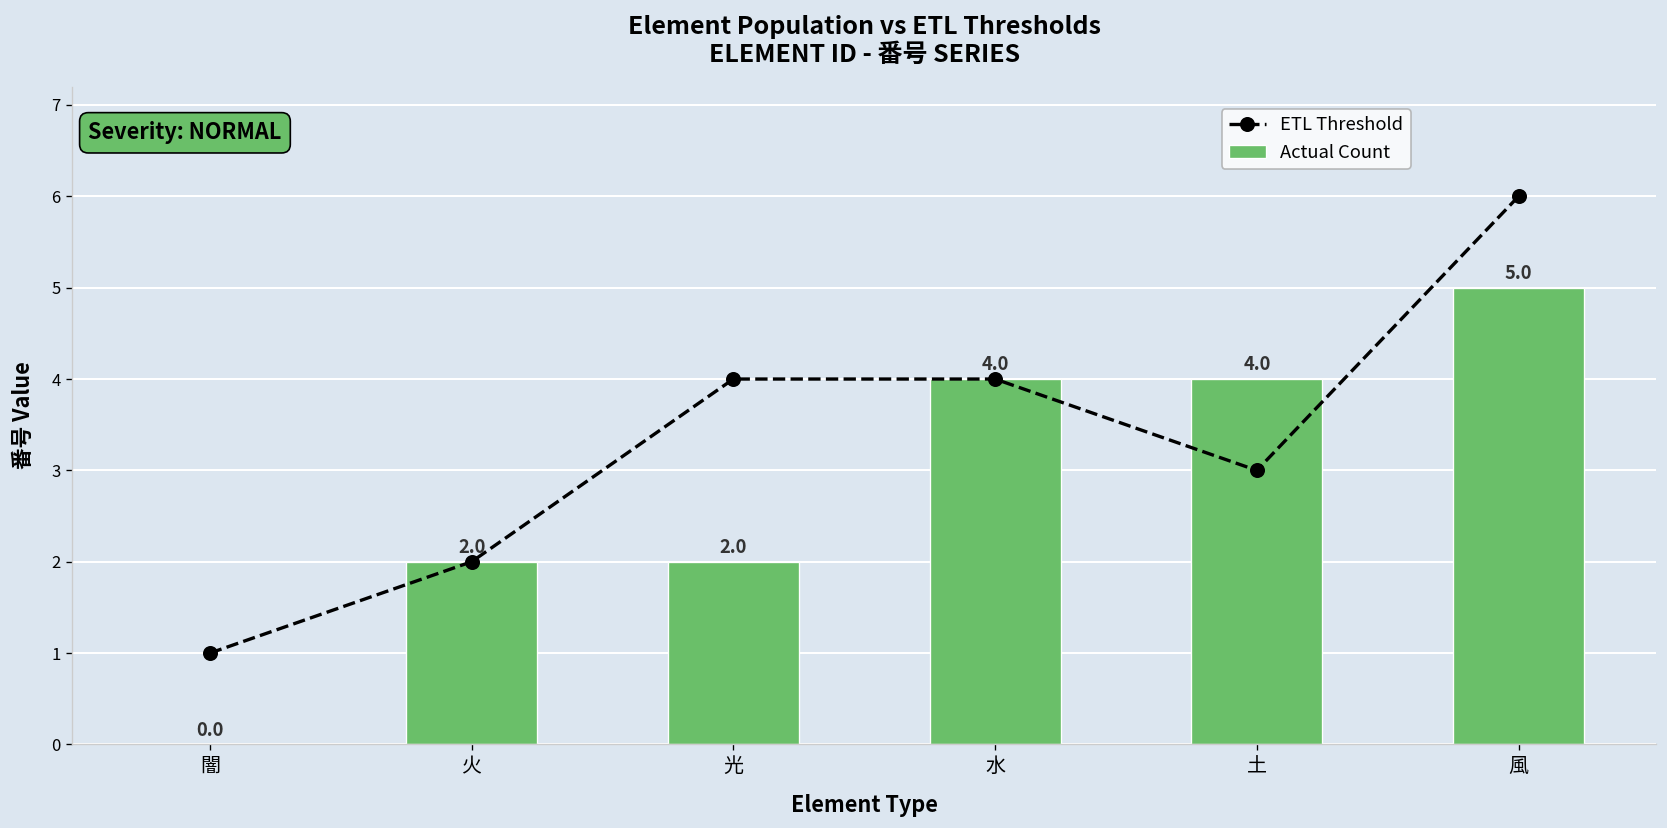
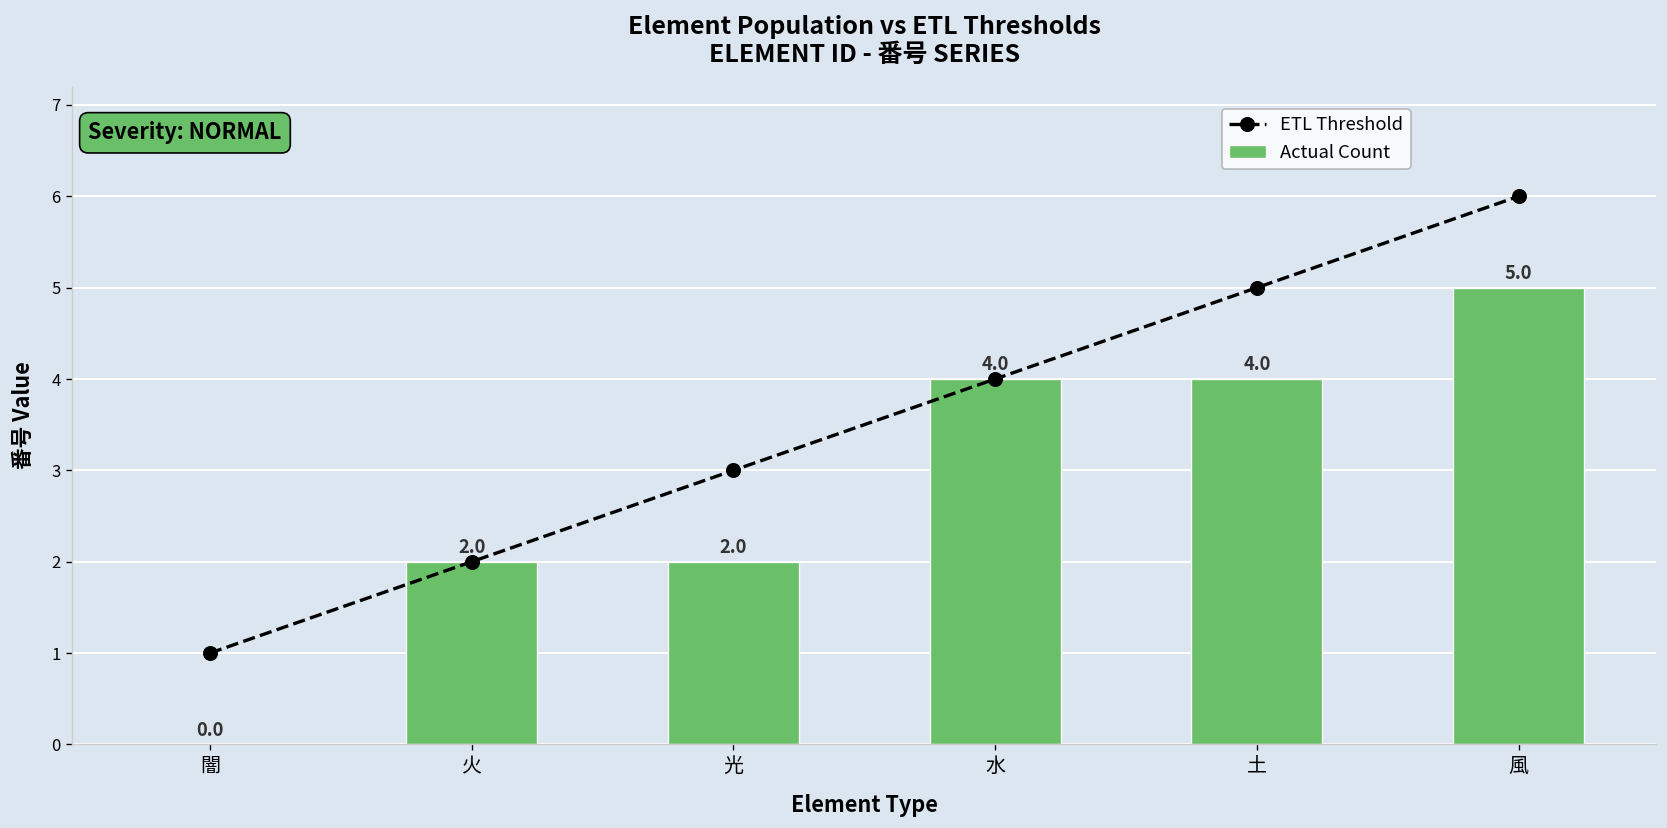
  {
    "Actual Count": {
      "闇": 0.0,
      "火": 2.0,
      "光": 2.0,
      "水": 4.0,
      "土": 4.0,
      "風": 5.0
    },
    "ETL Threshold": {
      "闇": 1,
-     "光": 4,
-     "土": 3,
+     "光": 3,
+     "土": 5,
      "風": 6
    }
  }
